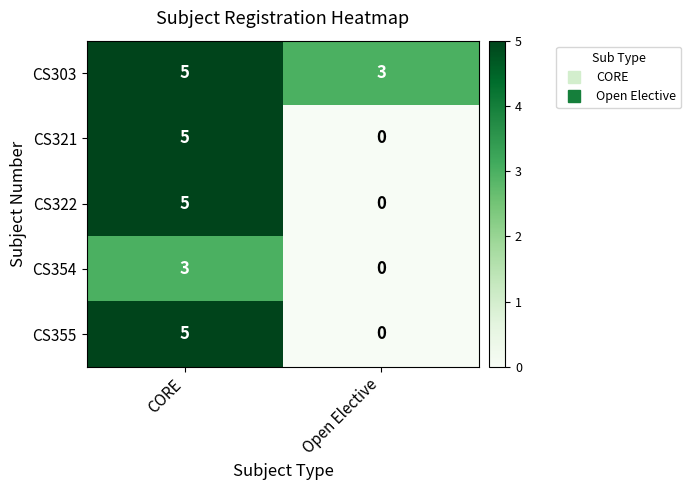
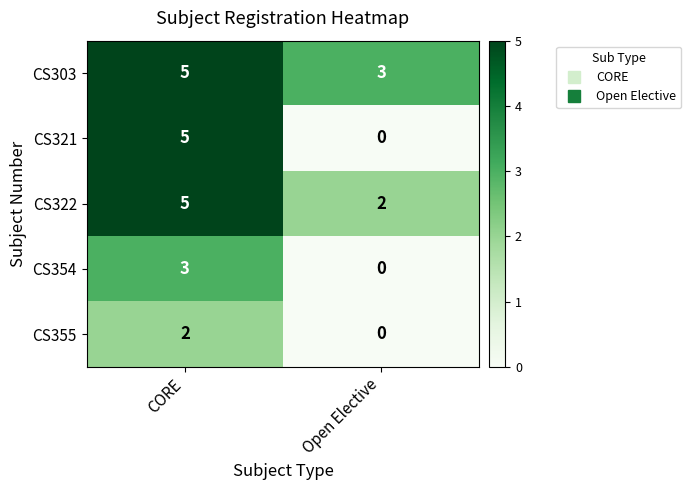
  {
    "CS303": {
      "CORE": 5,
      "Open Elective": 3
    },
    "CS321": {
      "CORE": 5,
      "Open Elective": 0
    },
    "CS322": {
      "CORE": 5,
-     "Open Elective": 0
+     "Open Elective": 2
    },
    "CS354": {
      "CORE": 3,
      "Open Elective": 0
    },
    "CS355": {
-     "CORE": 5,
+     "CORE": 2,
      "Open Elective": 0
    }
  }
